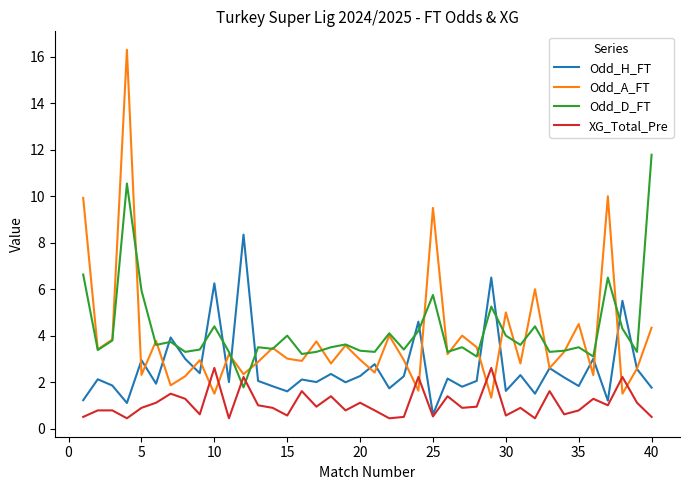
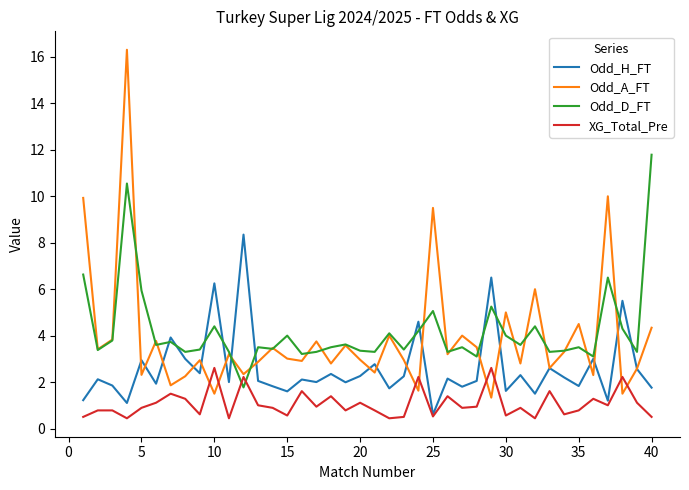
  {
    "Odd_H_FT": {
      "5": 2.9,
      "10": 6.3,
      "15": 1.6,
      "20": 2.3,
      "30": 1.6,
      "35": 1.8,
      "40": 1.8
    },
    "Odd_A_FT": {
      "5": 2.3,
      "10": 1.5,
      "15": 3.0,
      "20": 3.0,
      "25": 9.5,
      "30": 5.0,
      "35": 4.5,
      "40": 4.3
    },
    "Odd_D_FT": {
      "5": 5.9,
      "10": 4.4,
      "15": 4.0,
      "20": 3.4,
-     "25": 5.8,
+     "25": 5.1,
      "30": 4.0,
      "35": 3.5,
      "40": 11.8
    },
    "XG_Total_Pre": {
      "5": 0.9,
      "10": 2.6,
      "15": 0.6,
      "20": 1.1,
      "30": 0.6,
      "35": 0.8,
      "40": 0.5
    }
  }
